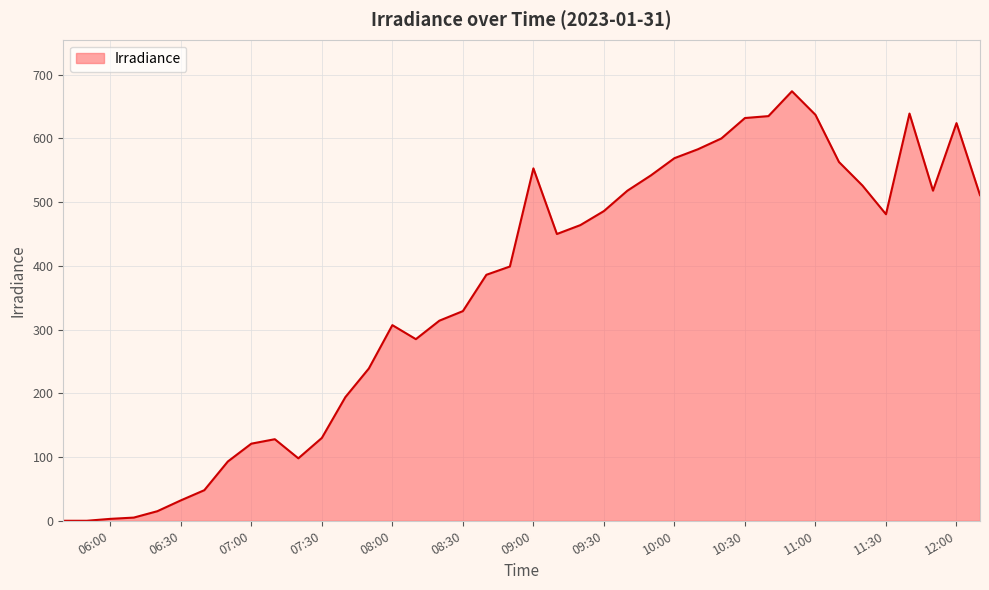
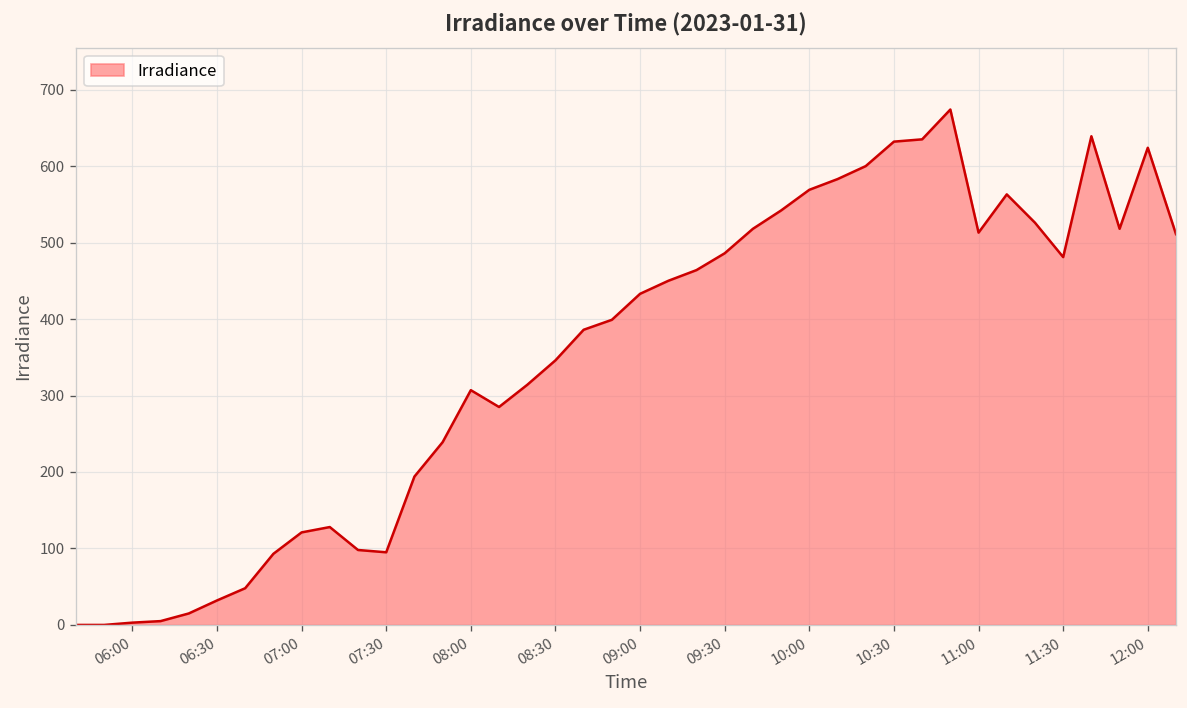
  {
    "06:00": 0,
    "06:30": 30,
    "07:00": 120,
-   "07:30": 130,
+   "07:30": 100,
    "08:00": 310,
-   "08:30": 330,
-   "09:00": 550,
+   "08:30": 350,
+   "09:00": 430,
    "09:30": 490,
    "10:00": 570,
    "10:30": 630,
-   "11:00": 640,
+   "11:00": 510,
    "11:30": 480,
    "12:00": 620
  }
